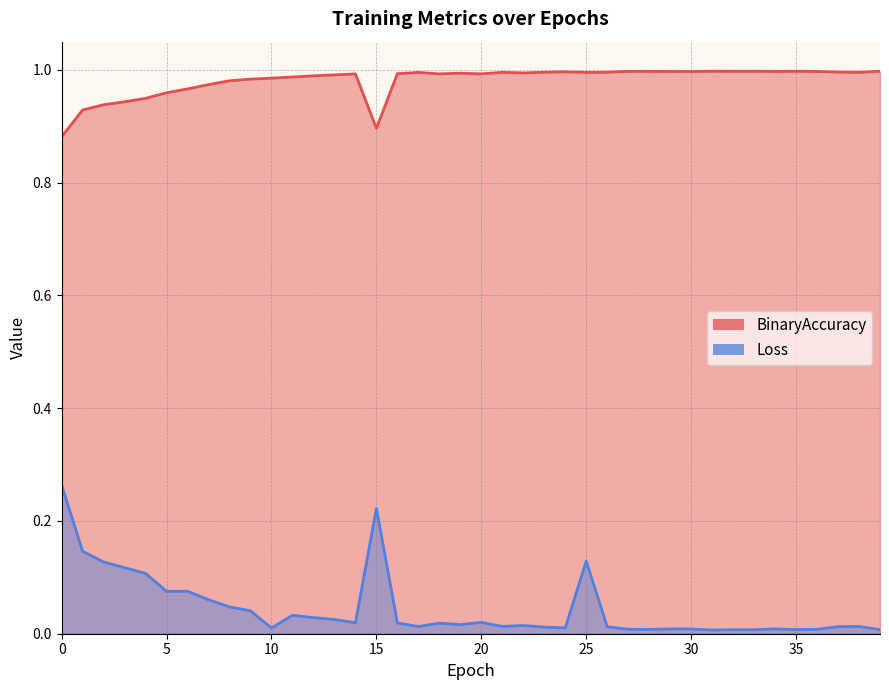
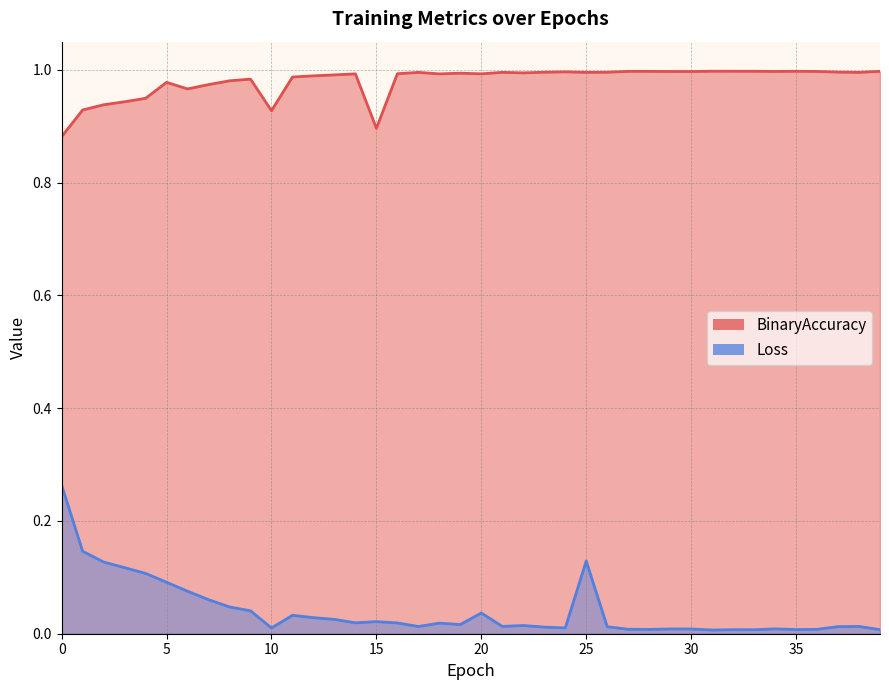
  {
    "BinaryAccuracy": {
      "0": 0.88,
-     "5": 0.96,
-     "10": 0.99,
+     "5": 0.98,
+     "10": 0.93,
      "15": 0.90,
      "20": 0.99,
      "25": 1.00,
      "30": 1.00,
      "35": 1.00
    },
    "Loss": {
      "0": 0.26,
-     "5": 0.08,
+     "5": 0.09,
      "10": 0.01,
-     "15": 0.22,
-     "20": 0.02,
+     "15": 0.02,
+     "20": 0.04,
      "25": 0.13,
      "30": 0.01,
      "35": 0.01
    }
  }
